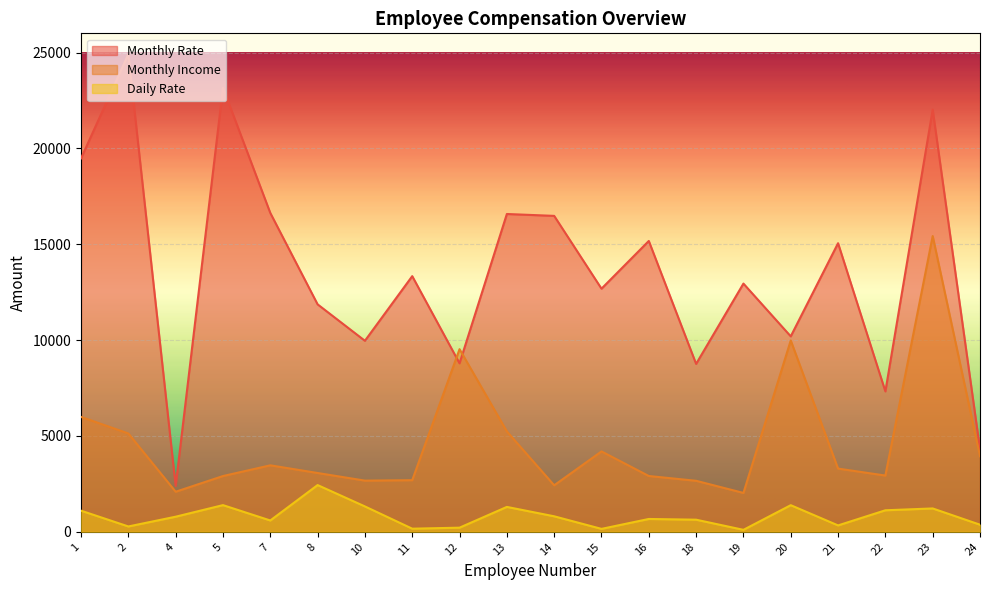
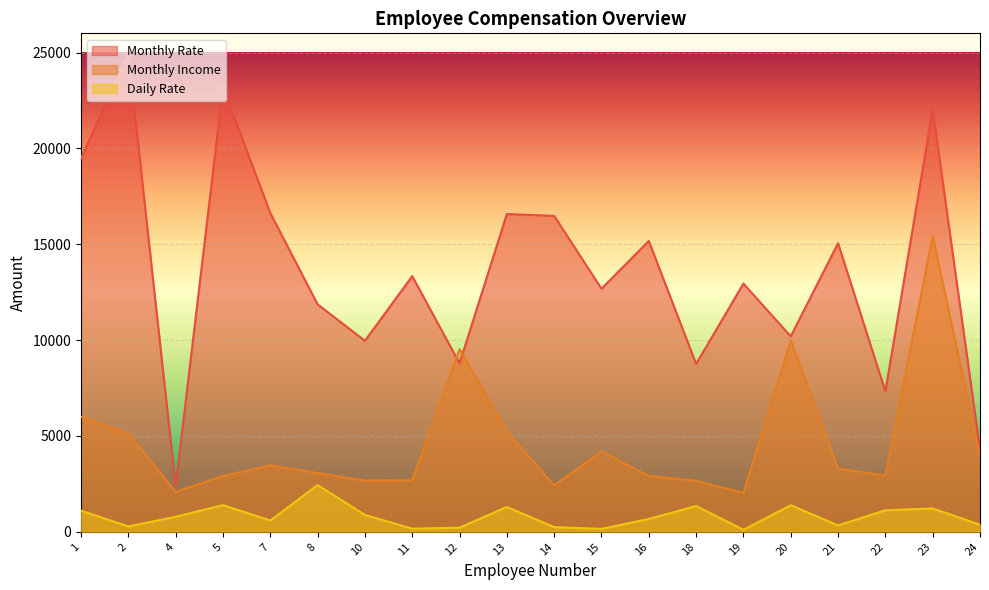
  {
    "Daily Rate": {
      "1": 1100,
      "2": 300,
      "4": 800,
      "5": 1400,
      "7": 600,
      "8": 2400,
-     "10": 1300,
+     "10": 900,
      "11": 200,
      "12": 200,
      "13": 1300,
-     "14": 800,
+     "14": 200,
      "15": 200,
      "16": 700,
-     "18": 600,
+     "18": 1300,
      "19": 100,
      "20": 1400,
      "21": 300,
      "22": 1100,
      "23": 1200,
      "24": 400
    }
  }
